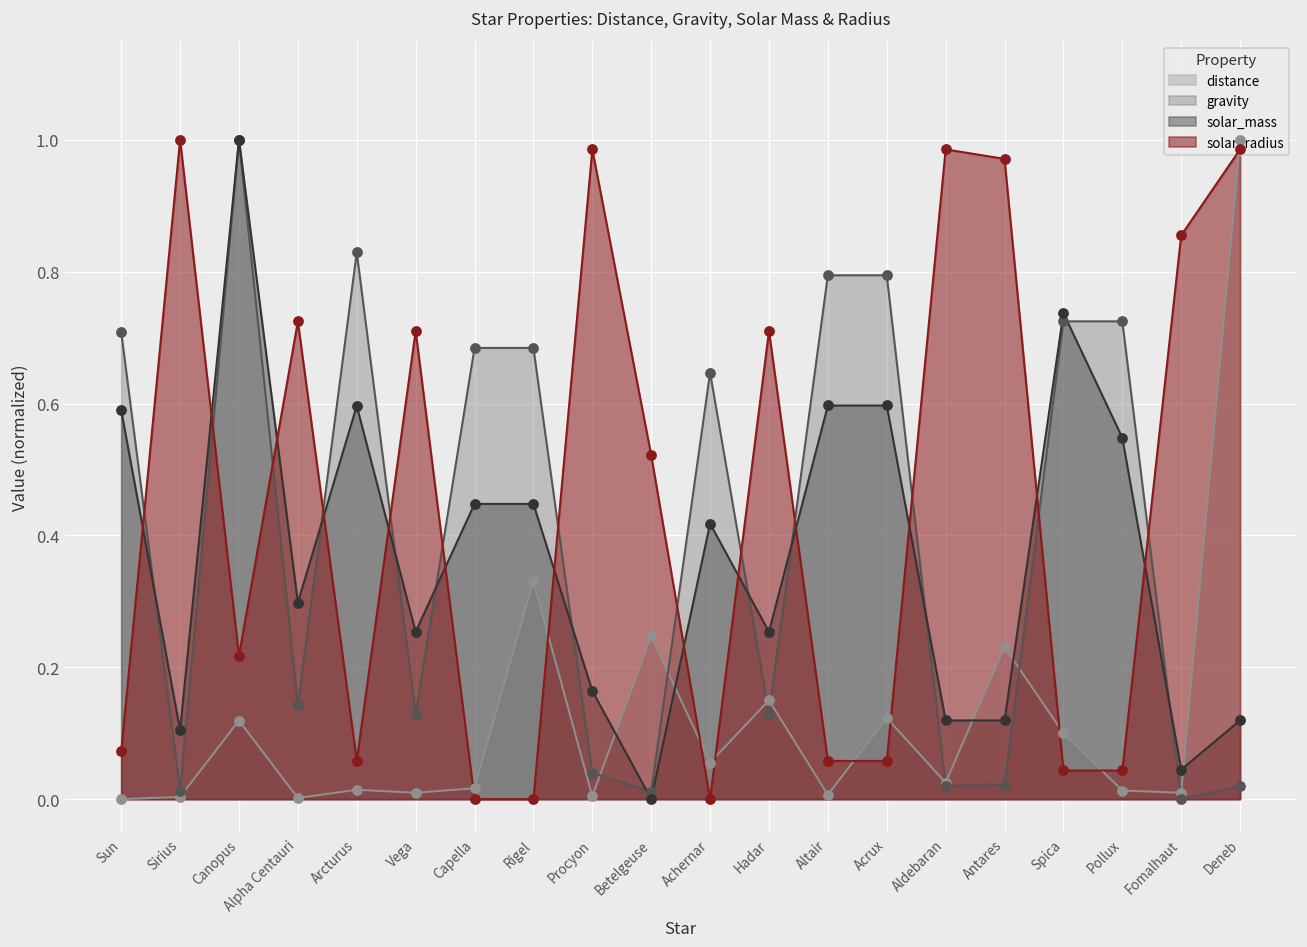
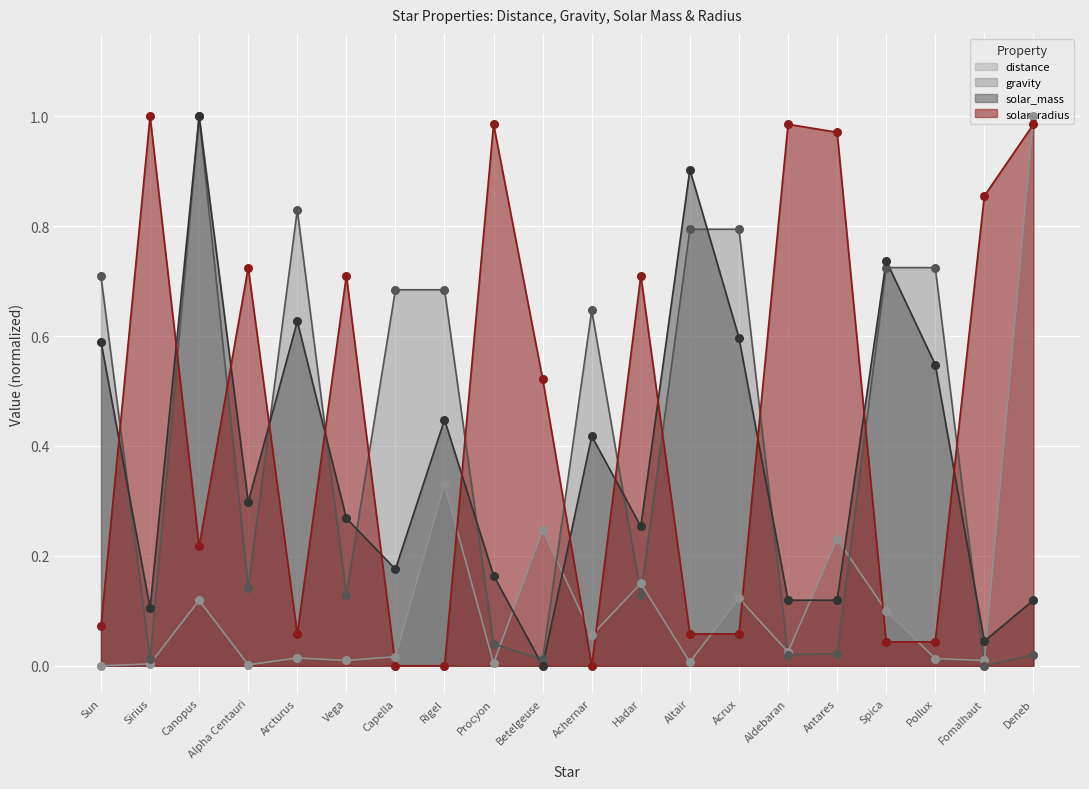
  {
    "solar_mass": {
      "Sun": 0.59,
      "Sirius": 0.10,
      "Alpha Centauri": 0.30,
-     "Arcturus": 0.60,
-     "Vega": 0.25,
-     "Capella": 0.45,
+     "Arcturus": 0.63,
+     "Vega": 0.27,
+     "Capella": 0.18,
      "Rigel": 0.45,
      "Procyon": 0.16,
      "Betelgeuse": 0.00,
      "Achernar": 0.42,
      "Hadar": 0.25,
-     "Altair": 0.60,
+     "Altair": 0.90,
      "Acrux": 0.60,
      "Aldebaran": 0.12,
      "Antares": 0.12,
      "Spica": 0.74,
      "Pollux": 0.55,
      "Fomalhaut": 0.04,
      "Deneb": 0.12
    },
    "solar_radius": {
      "Sun": 0.07,
      "Sirius": 1.00,
      "Canopus": 0.22,
      "Alpha Centauri": 0.72,
      "Arcturus": 0.06,
      "Vega": 0.71,
      "Capella": 0.00,
      "Rigel": 0.00,
      "Procyon": 0.99,
      "Betelgeuse": 0.52,
      "Achernar": 0.00,
      "Hadar": 0.71,
      "Altair": 0.06,
      "Acrux": 0.06,
      "Aldebaran": 0.99,
      "Antares": 0.97,
      "Spica": 0.04,
      "Pollux": 0.04,
      "Fomalhaut": 0.86,
      "Deneb": 0.99
    }
  }
